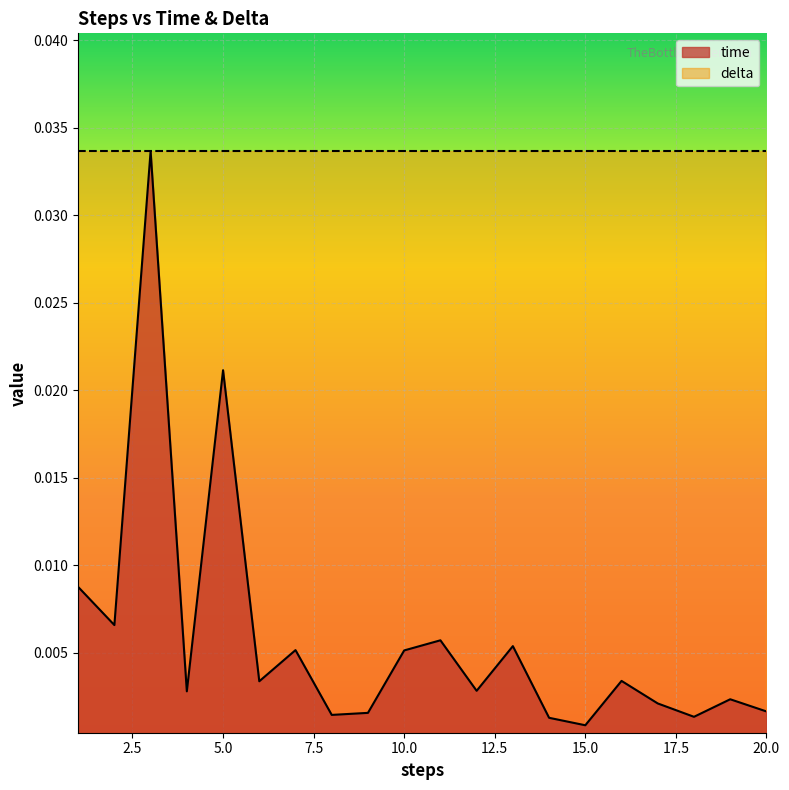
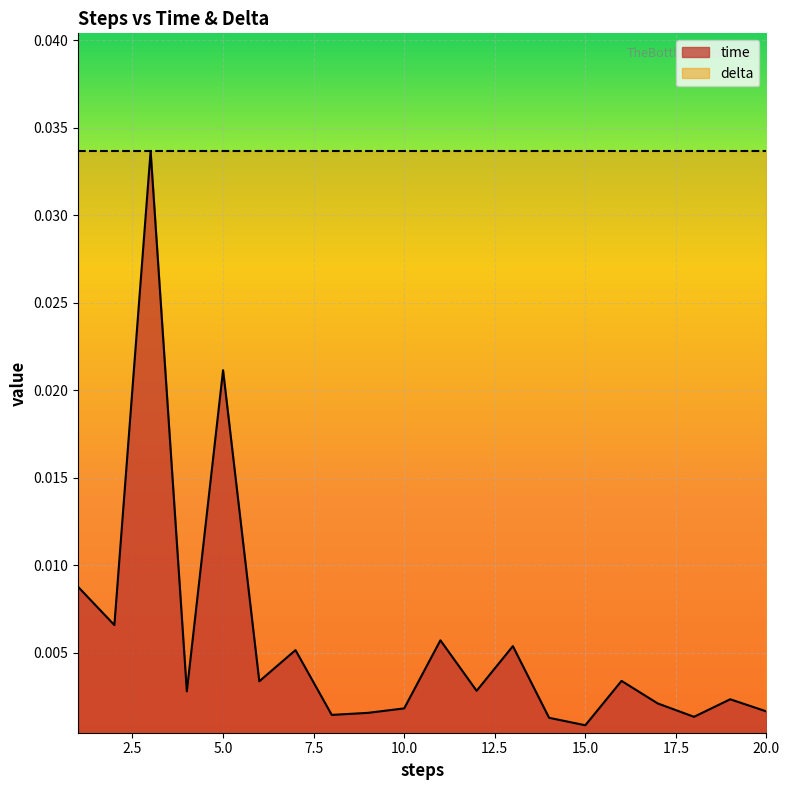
  {
    "time": {
      "5.0": 0.0211,
-     "10.0": 0.0051,
+     "10.0": 0.0018,
      "15.0": 0.0009,
      "20.0": 0.0016
    },
    "delta": {
      "5.0": 0.0337,
      "10.0": 0.0337,
      "15.0": 0.0337,
      "20.0": 0.0337
    }
  }
